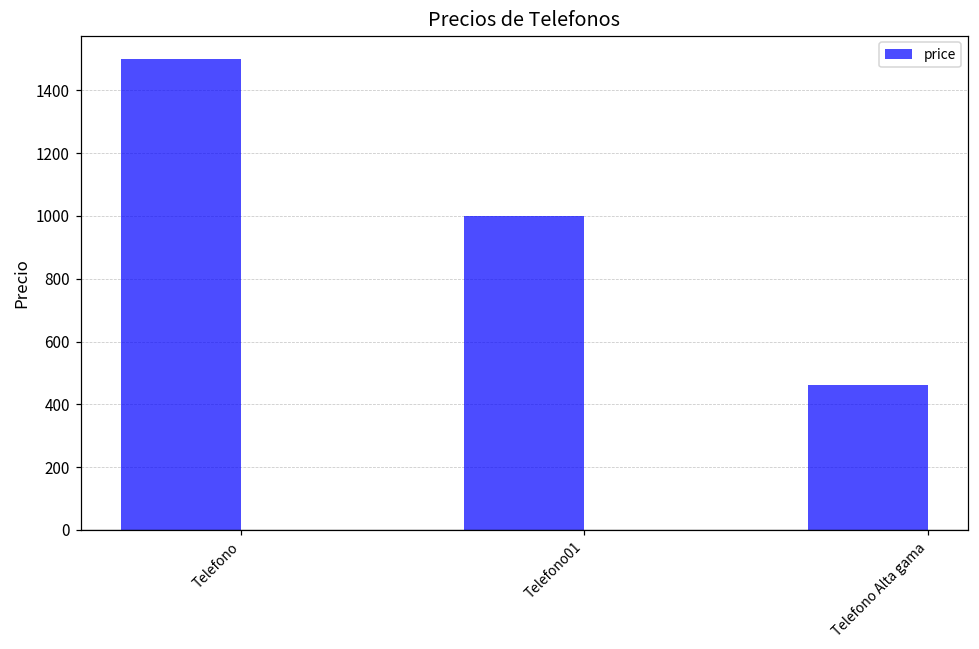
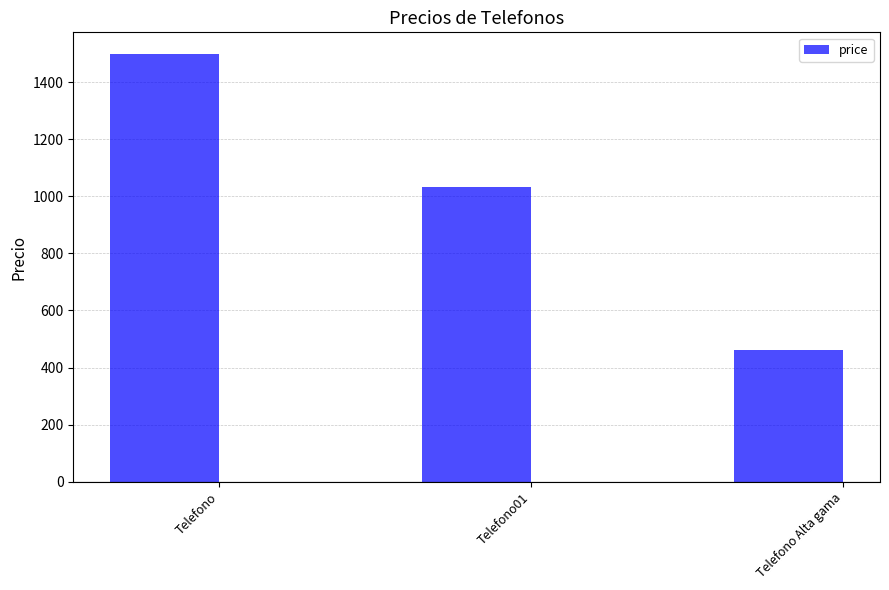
  {
    "Telefono": 1500,
-   "Telefono01": 1000,
+   "Telefono01": 1030,
    "Telefono Alta gama": 460
  }
